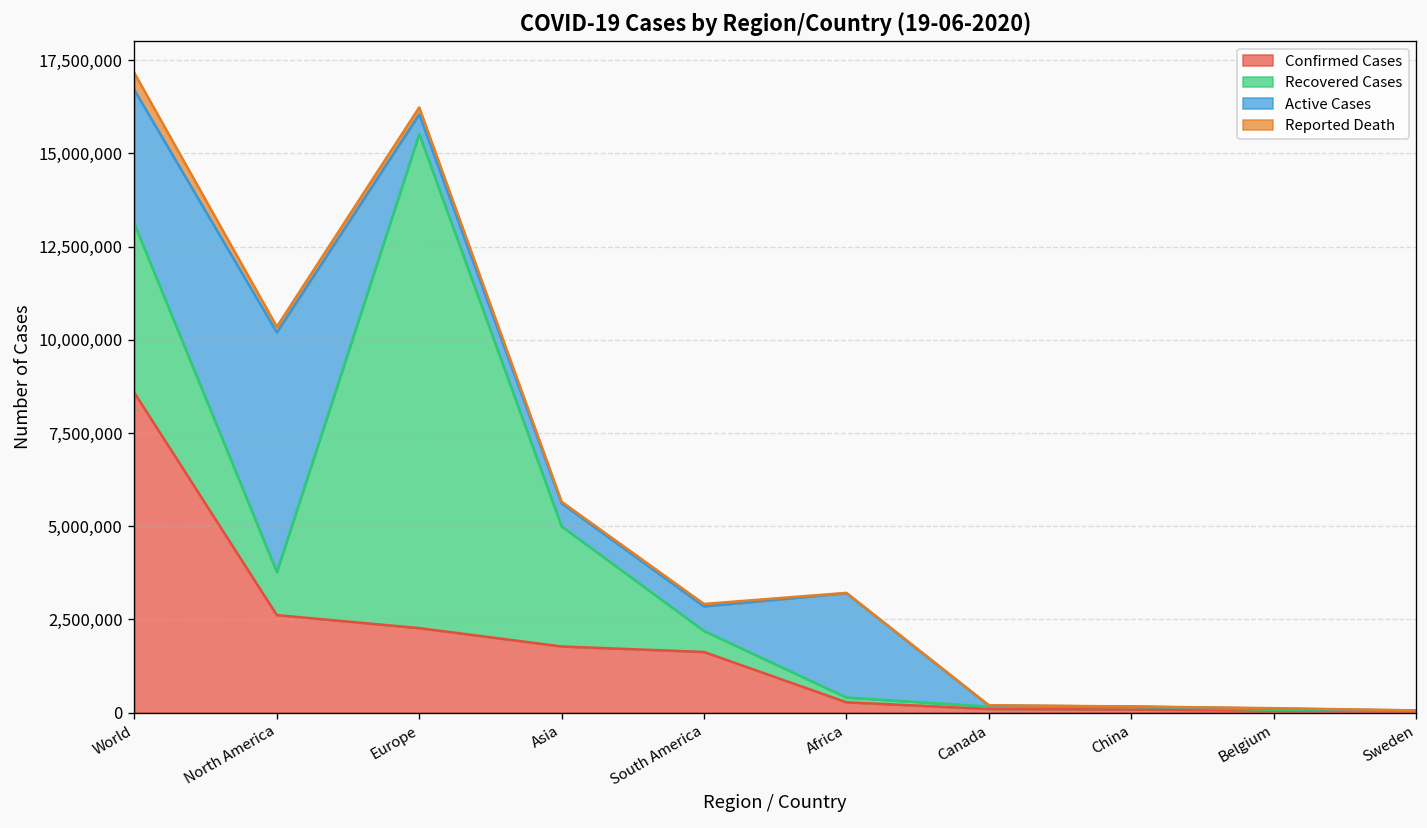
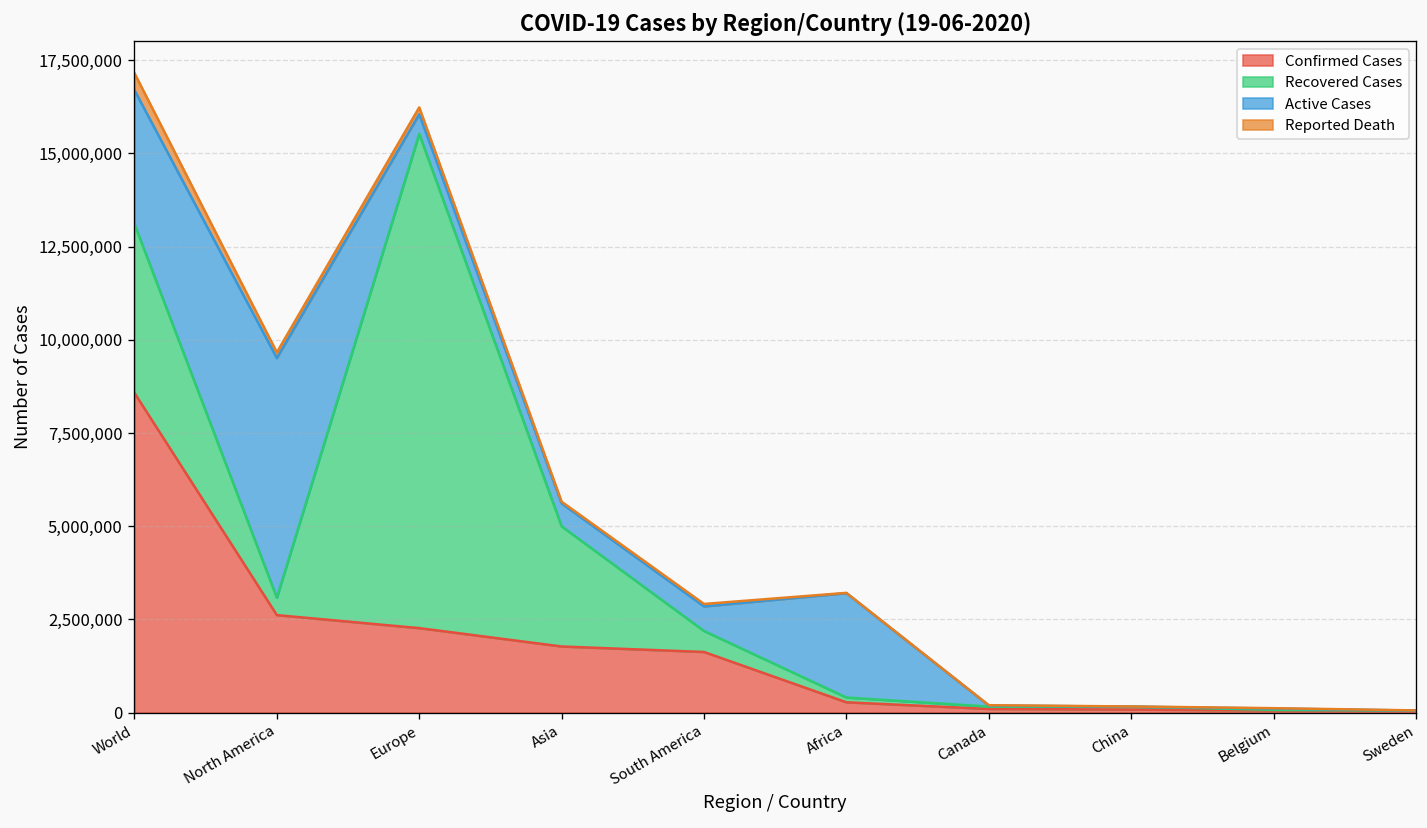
  {
    "Recovered Cases": {
      "World": "4,500,000",
-     "North America": "1,200,000",
+     "North America": "500,000",
      "Europe": "13,300,000",
      "Asia": "3,200,000",
      "South America": "600,000",
      "Africa": "100,000"
    },
    "Active Cases": {
      "World": "3,600,000",
      "North America": "6,400,000",
      "Europe": "500,000"
    }
  }
